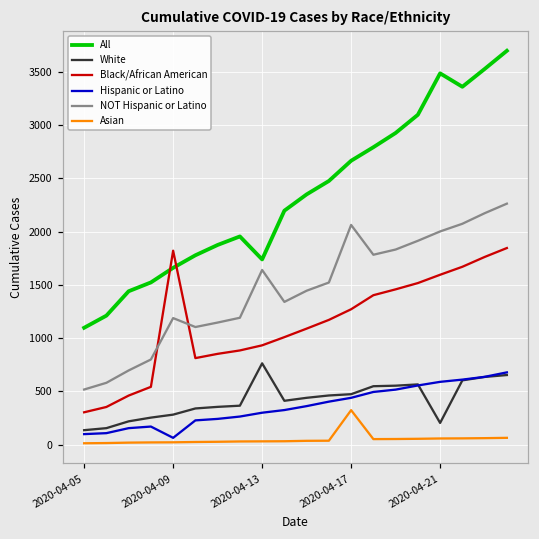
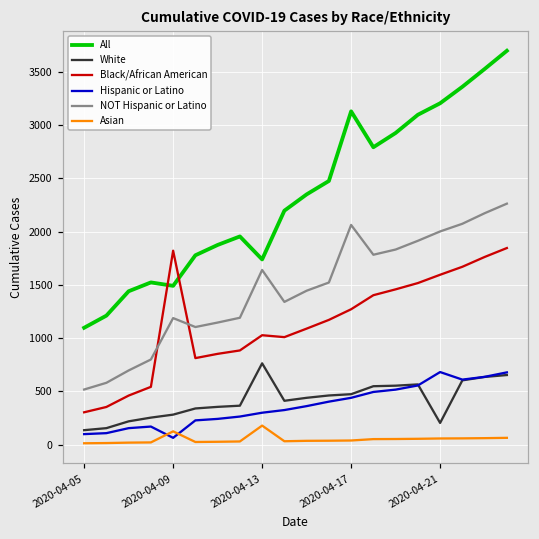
  {
    "All": {
      "2020-04-05": 1100,
-     "2020-04-09": 1700,
+     "2020-04-09": 1500,
      "2020-04-13": 1700,
-     "2020-04-17": 2700,
-     "2020-04-21": 3500
+     "2020-04-17": 3100,
+     "2020-04-21": 3200
    },
    "White": {
      "2020-04-05": 100,
      "2020-04-09": 300,
      "2020-04-13": 800,
      "2020-04-17": 500,
      "2020-04-21": 200
    },
    "Black/African American": {
      "2020-04-05": 300,
      "2020-04-09": 1800,
-     "2020-04-13": 900,
+     "2020-04-13": 1000,
      "2020-04-17": 1300,
      "2020-04-21": 1600
    },
    "Hispanic or Latino": {
      "2020-04-05": 100,
      "2020-04-09": 100,
      "2020-04-13": 300,
      "2020-04-17": 400,
-     "2020-04-21": 600
+     "2020-04-21": 700
    },
    "NOT Hispanic or Latino": {
      "2020-04-05": 500,
      "2020-04-09": 1200,
      "2020-04-13": 1600,
      "2020-04-17": 2100,
      "2020-04-21": 2000
    },
    "Asian": {
      "2020-04-05": 0,
-     "2020-04-09": 0,
-     "2020-04-13": 0,
-     "2020-04-17": 300,
+     "2020-04-09": 100,
+     "2020-04-13": 200,
+     "2020-04-17": 0,
      "2020-04-21": 100
    }
  }
